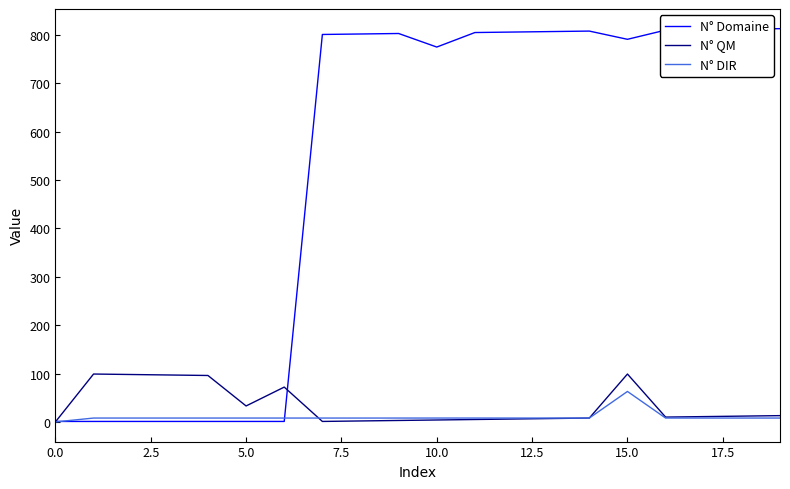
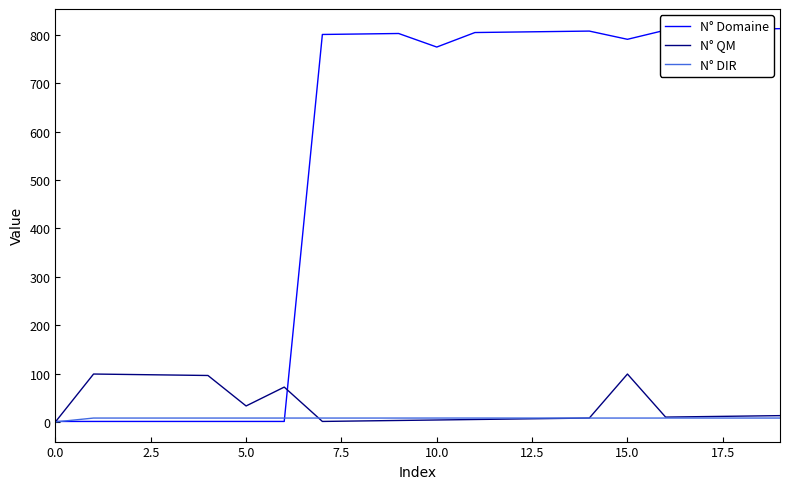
  {
    "N° Domaine": {
      "5.0": 0,
      "10.0": 780,
      "15.0": 790
    },
    "N° QM": {
      "5.0": 30,
      "15.0": 100
    },
    "N° DIR": {
      "5.0": 10,
-     "15.0": 60
+     "15.0": 10
    }
  }
